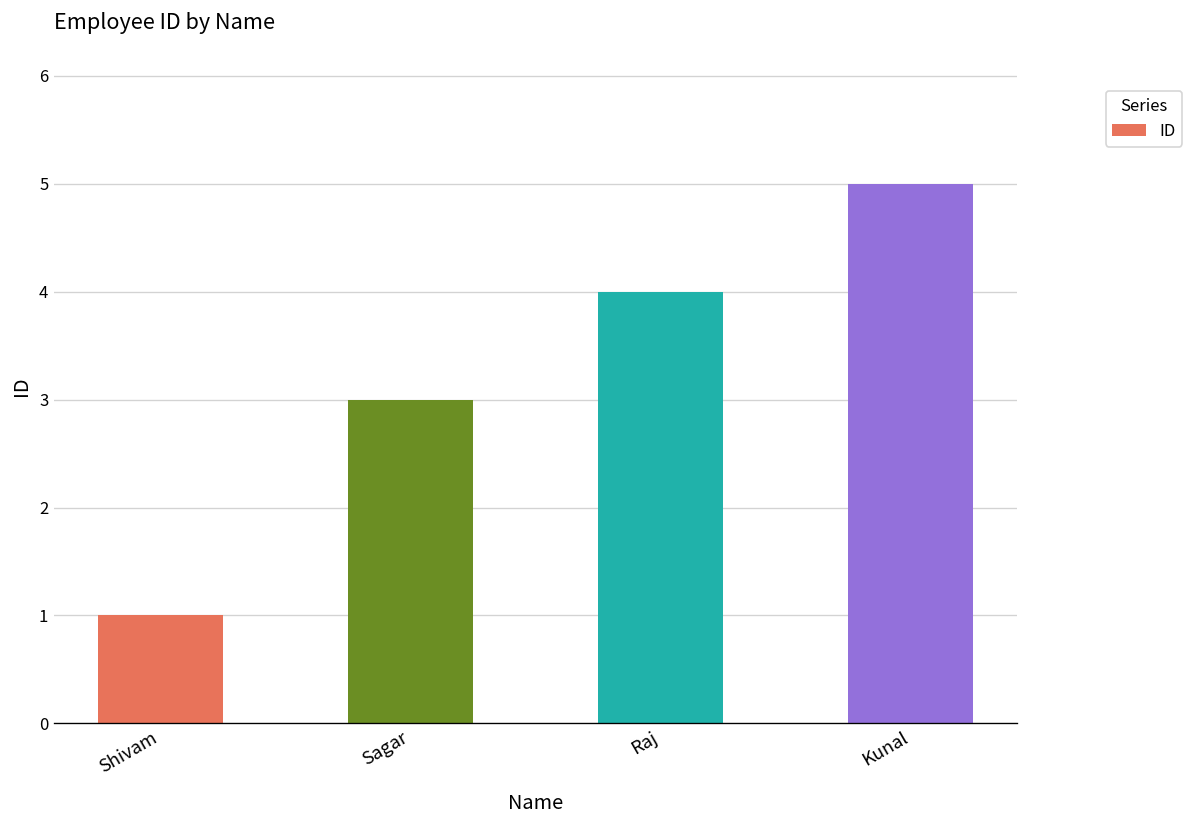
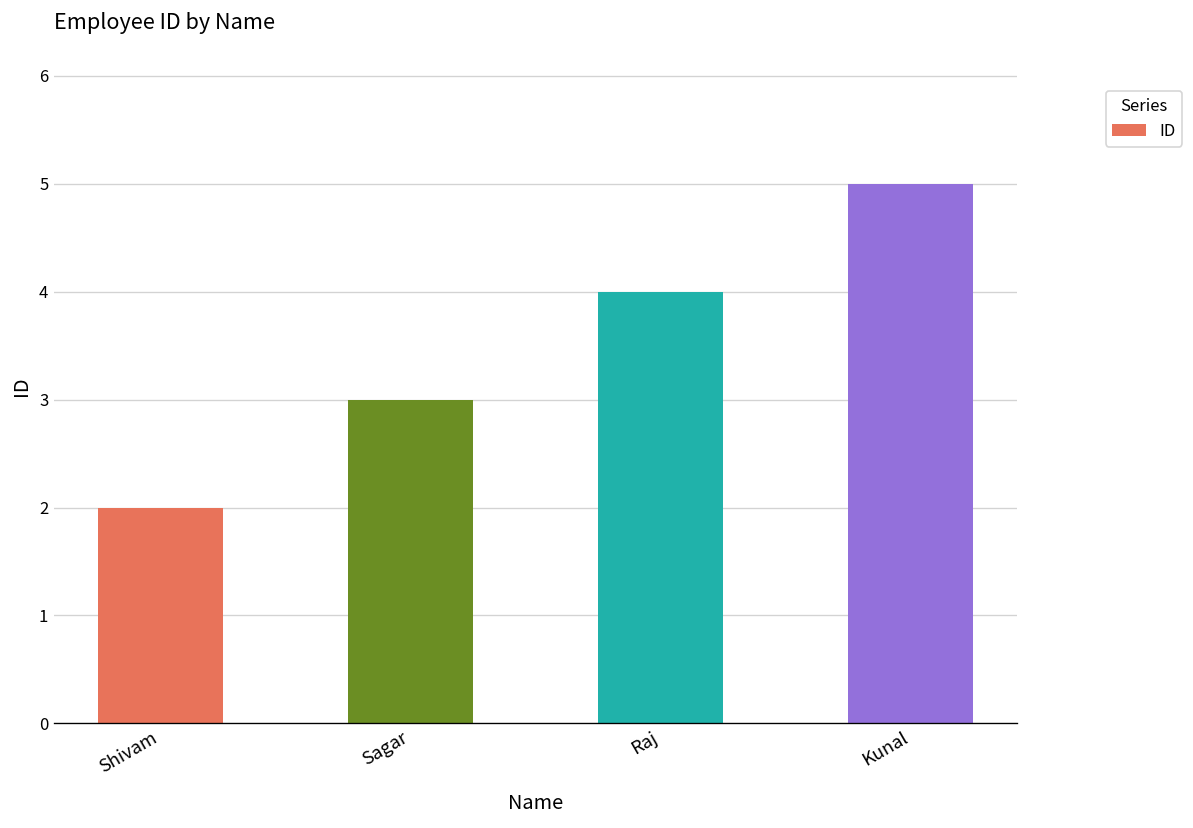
  {
-   "Shivam": 1,
+   "Shivam": 2,
    "Sagar": 3,
    "Raj": 4,
    "Kunal": 5
  }
